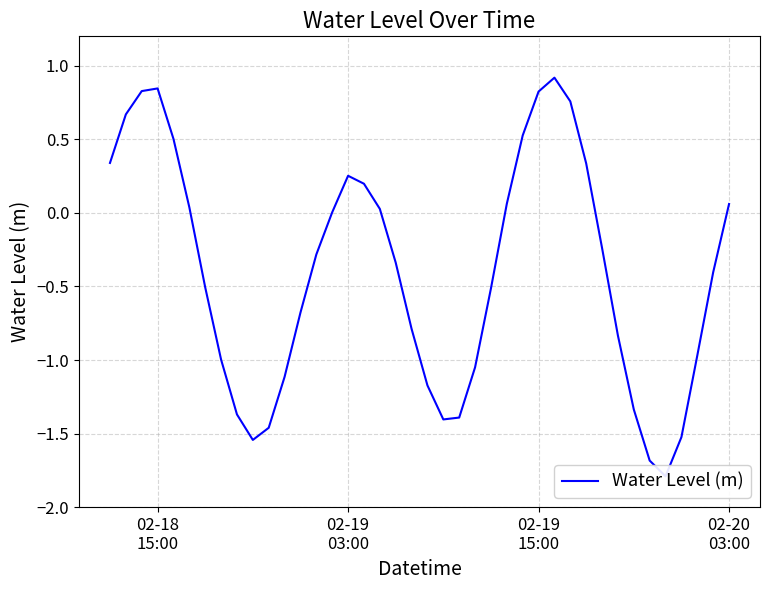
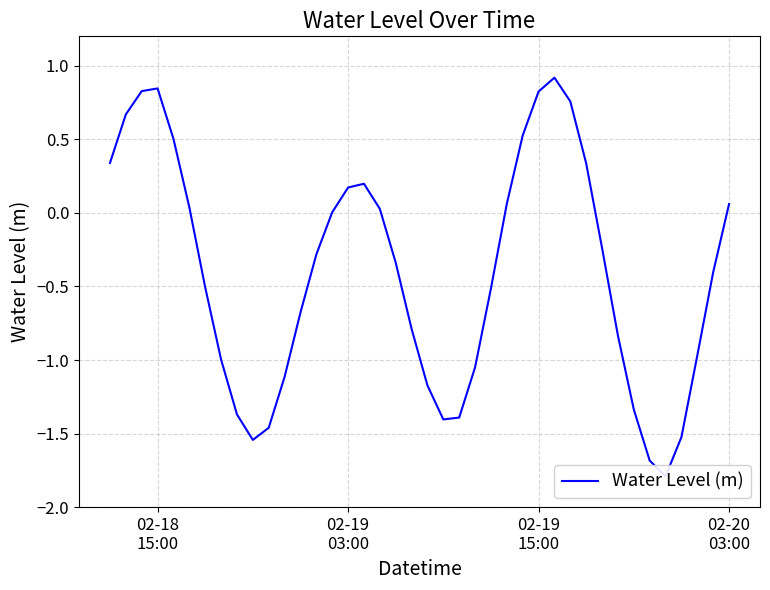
  {
    "02-18 15:00": 0.85,
-   "02-19 03:00": 0.25,
+   "02-19 03:00": 0.17,
    "02-19 15:00": 0.82,
    "02-20 03:00": 0.06
  }
